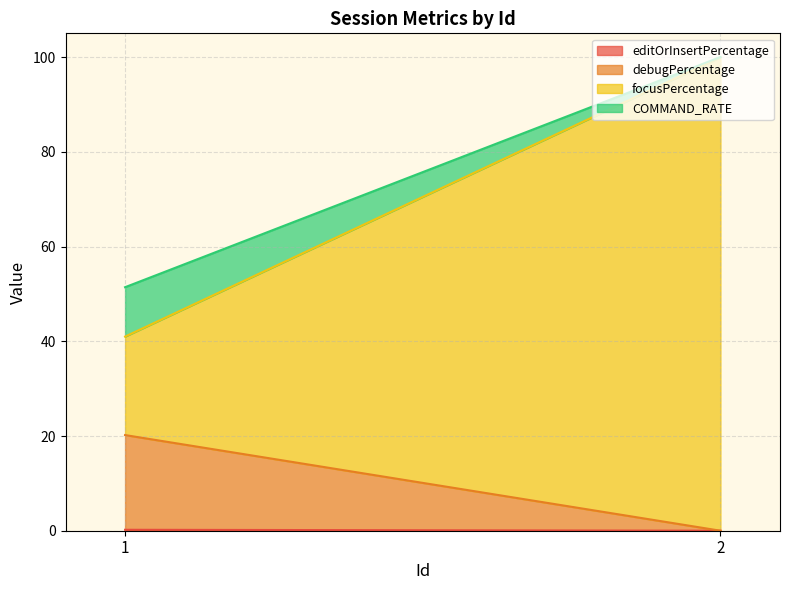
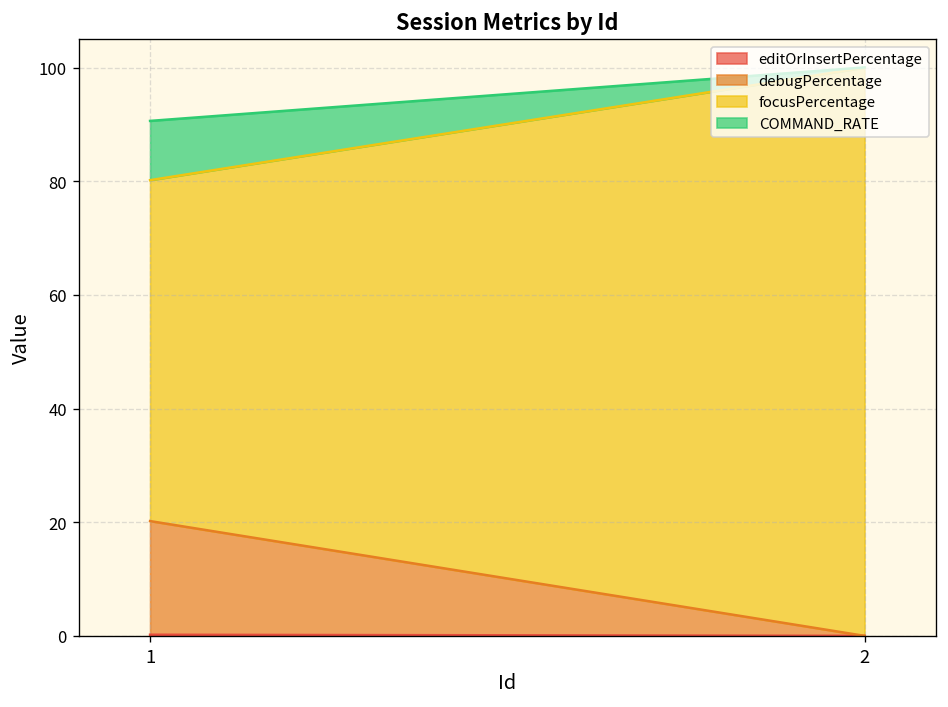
  {
    "focusPercentage": {
-     "1": 21
+     "1": 60
    },
    "COMMAND_RATE": {
      "1": 10
    }
  }
